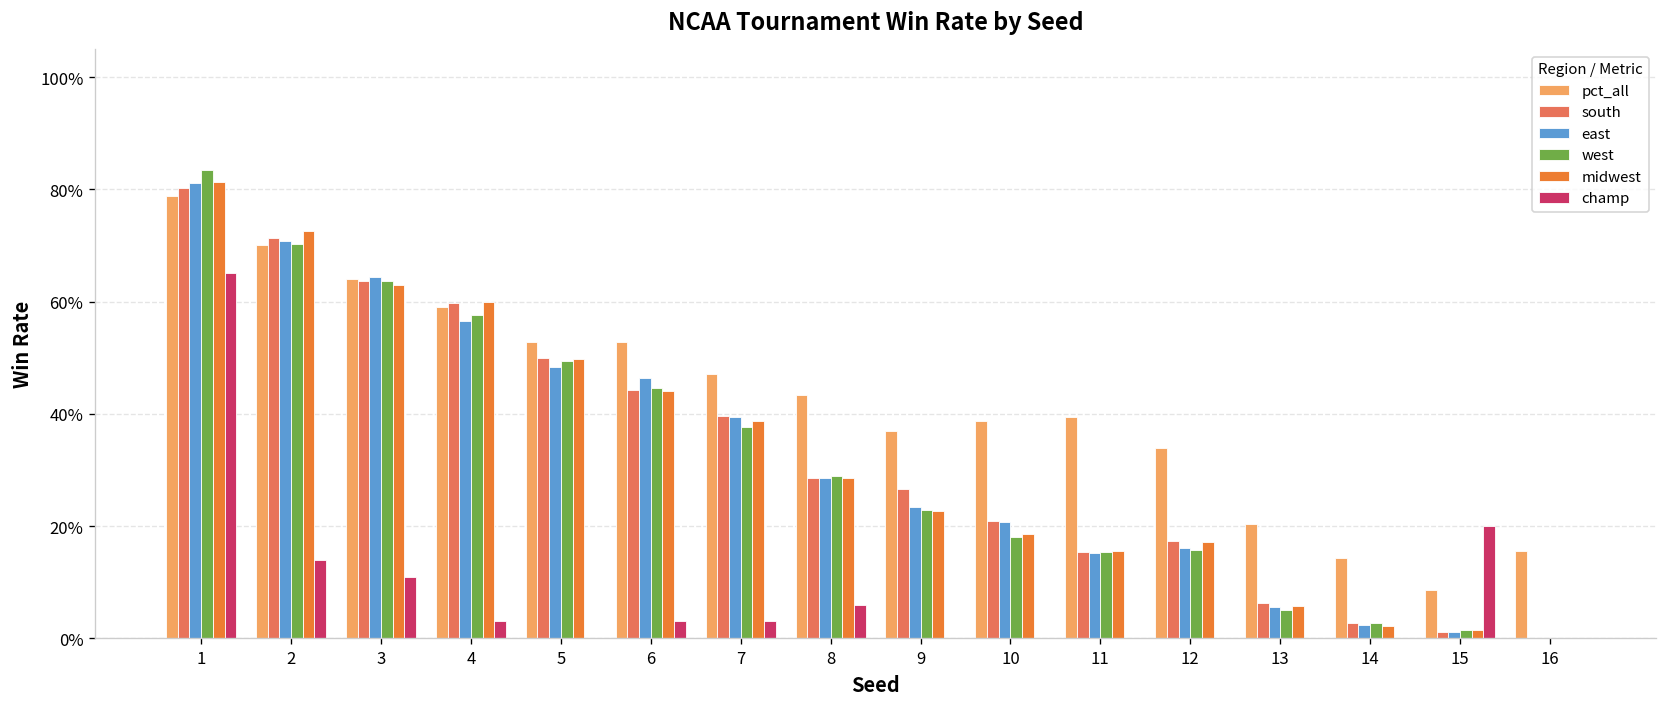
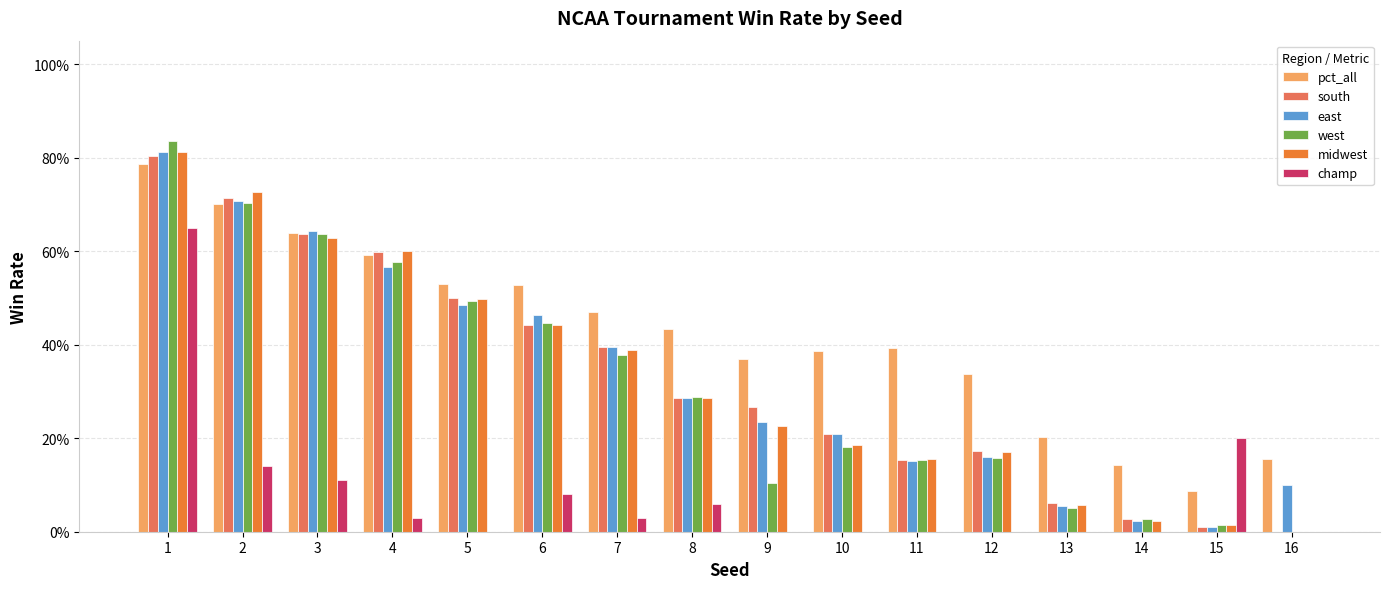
  {
    "east": {
      "1": "81%",
      "2": "71%",
      "3": "64%",
      "4": "57%",
      "5": "48%",
      "6": "46%",
      "7": "39%",
      "8": "29%",
      "9": "23%",
      "10": "21%",
      "11": "15%",
      "12": "16%",
      "13": "6%",
      "14": "2%",
      "15": "1%",
-     "16": "0%"
+     "16": "10%"
    },
    "west": {
      "1": "84%",
      "2": "70%",
      "3": "64%",
      "4": "58%",
      "5": "49%",
      "6": "45%",
      "7": "38%",
      "8": "29%",
-     "9": "23%",
+     "9": "11%",
      "10": "18%",
      "11": "15%",
      "12": "16%",
      "13": "5%",
      "14": "3%",
      "15": "1%",
      "16": "0%"
    },
    "champ": {
      "1": "65%",
      "2": "14%",
      "3": "11%",
      "4": "3%",
      "5": "0%",
-     "6": "3%",
+     "6": "8%",
      "7": "3%",
      "8": "6%",
      "9": "0%",
      "10": "0%",
      "11": "0%",
      "12": "0%",
      "13": "0%",
      "14": "0%",
      "15": "20%",
      "16": "0%"
    }
  }
